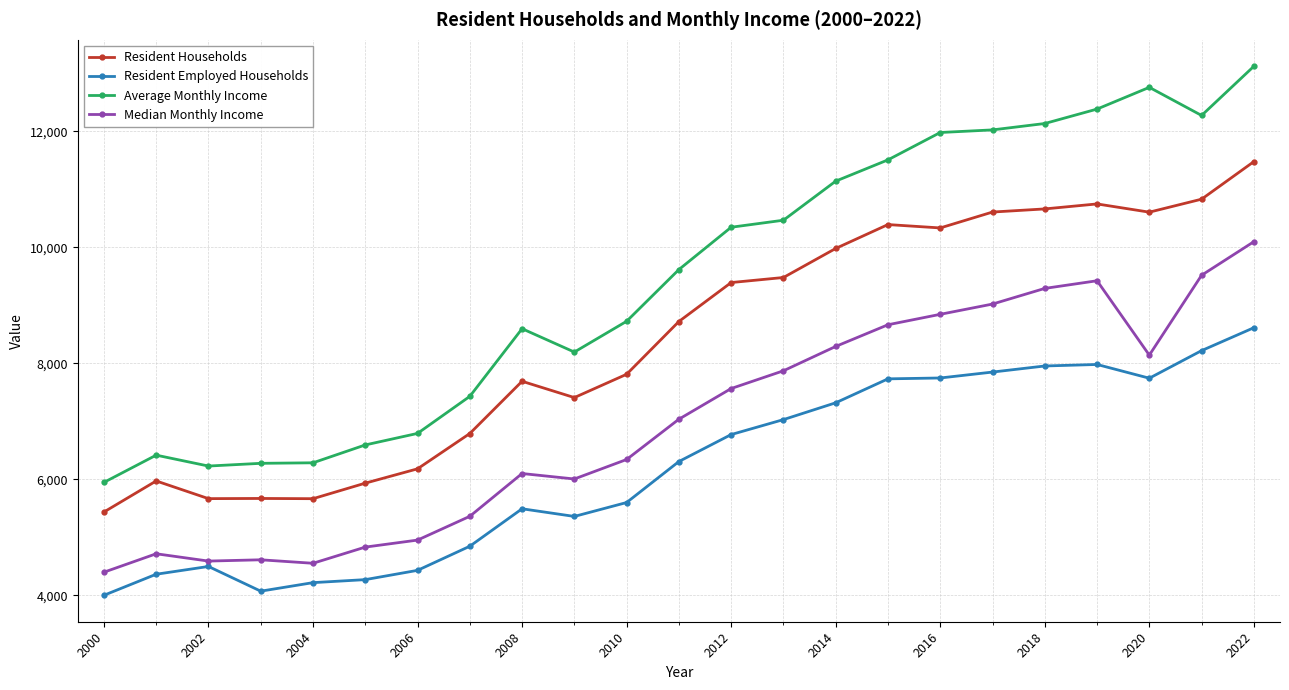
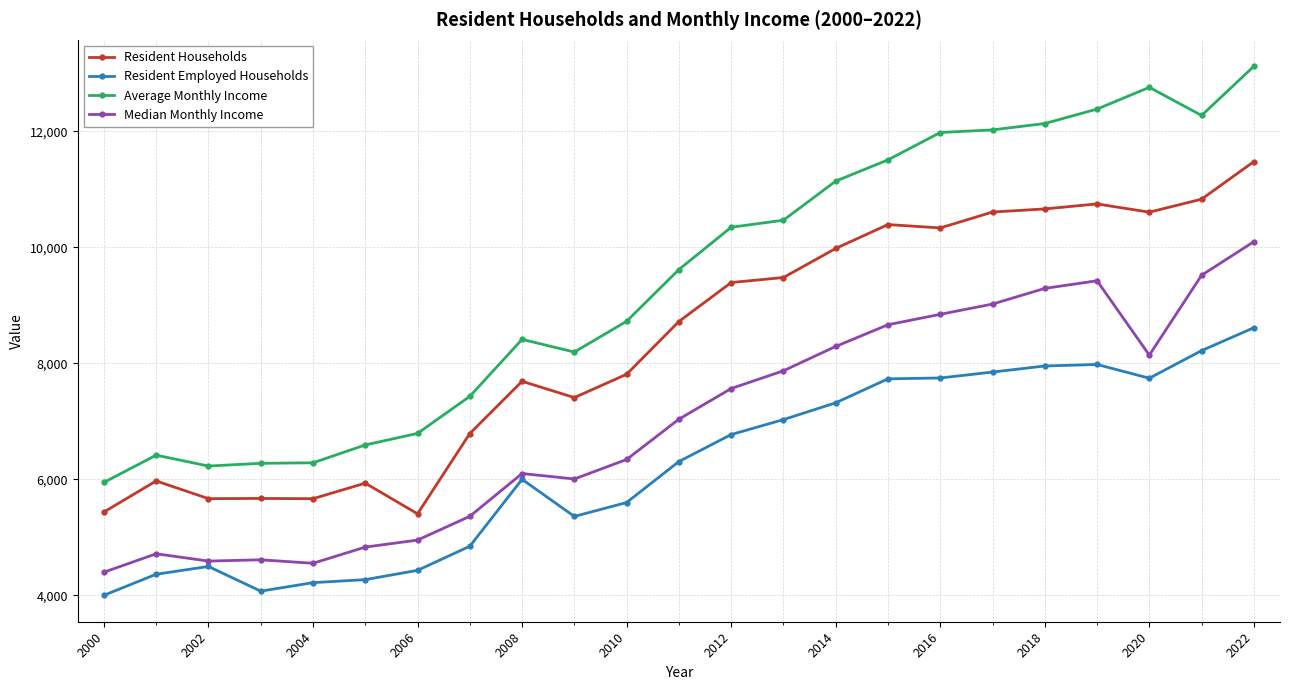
  {
    "Resident Households": {
      "2000": "5,400",
      "2002": "5,700",
      "2004": "5,700",
-     "2006": "6,200",
+     "2006": "5,400",
      "2008": "7,700",
      "2010": "7,800",
      "2012": "9,400",
      "2014": "10,000",
      "2016": "10,300",
      "2018": "10,700",
      "2020": "10,600",
      "2022": "11,500"
    },
    "Resident Employed Households": {
      "2000": "4,000",
      "2002": "4,500",
      "2004": "4,200",
      "2006": "4,400",
-     "2008": "5,500",
+     "2008": "6,000",
      "2010": "5,600",
      "2012": "6,800",
      "2014": "7,300",
      "2016": "7,700",
      "2018": "8,000",
      "2020": "7,700",
      "2022": "8,600"
    },
    "Average Monthly Income": {
      "2000": "5,900",
      "2002": "6,200",
      "2004": "6,300",
      "2006": "6,800",
-     "2008": "8,600",
+     "2008": "8,400",
      "2010": "8,700",
      "2012": "10,300",
      "2014": "11,100",
      "2016": "12,000",
      "2018": "12,100",
      "2020": "12,800",
      "2022": "13,100"
    },
    "Median Monthly Income": {
      "2000": "4,400",
      "2002": "4,600",
      "2004": "4,600",
      "2006": "5,000",
      "2008": "6,100",
      "2010": "6,300",
      "2012": "7,600",
      "2014": "8,300",
      "2016": "8,800",
      "2018": "9,300",
      "2020": "8,100",
      "2022": "10,100"
    }
  }
